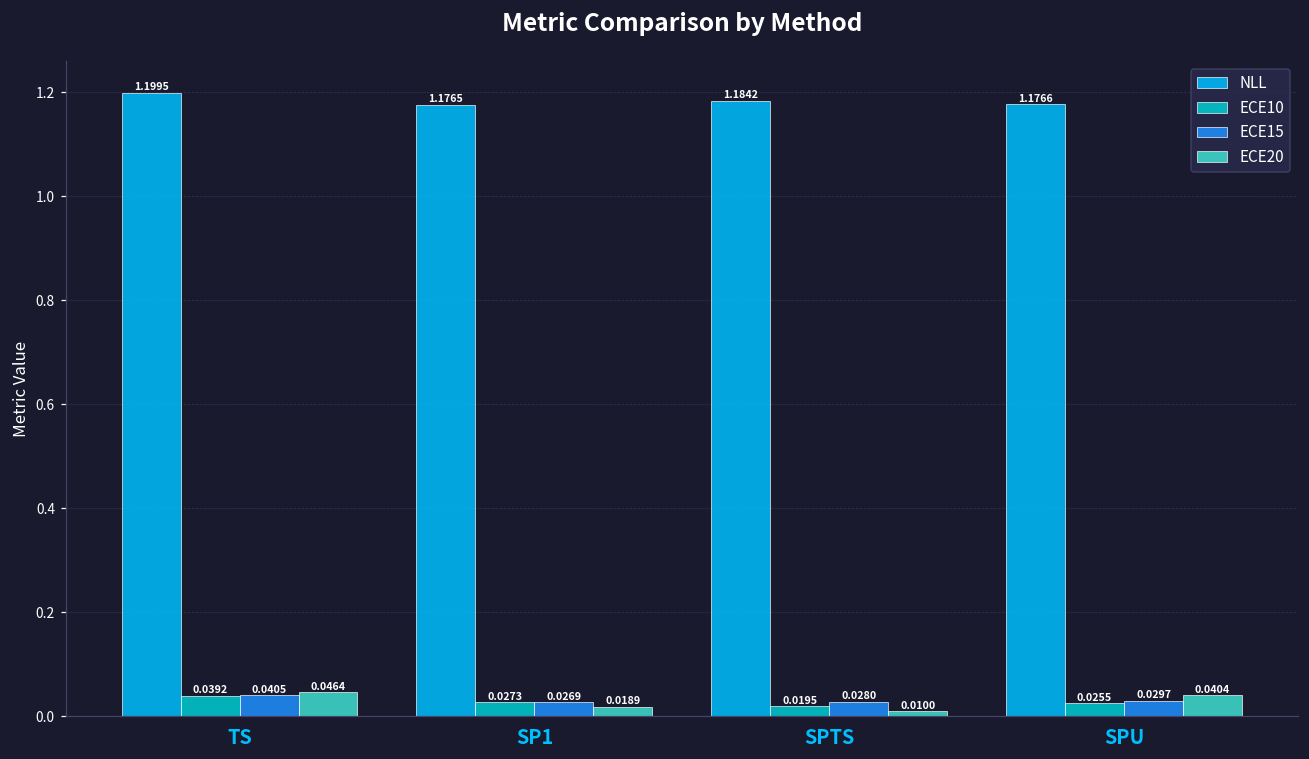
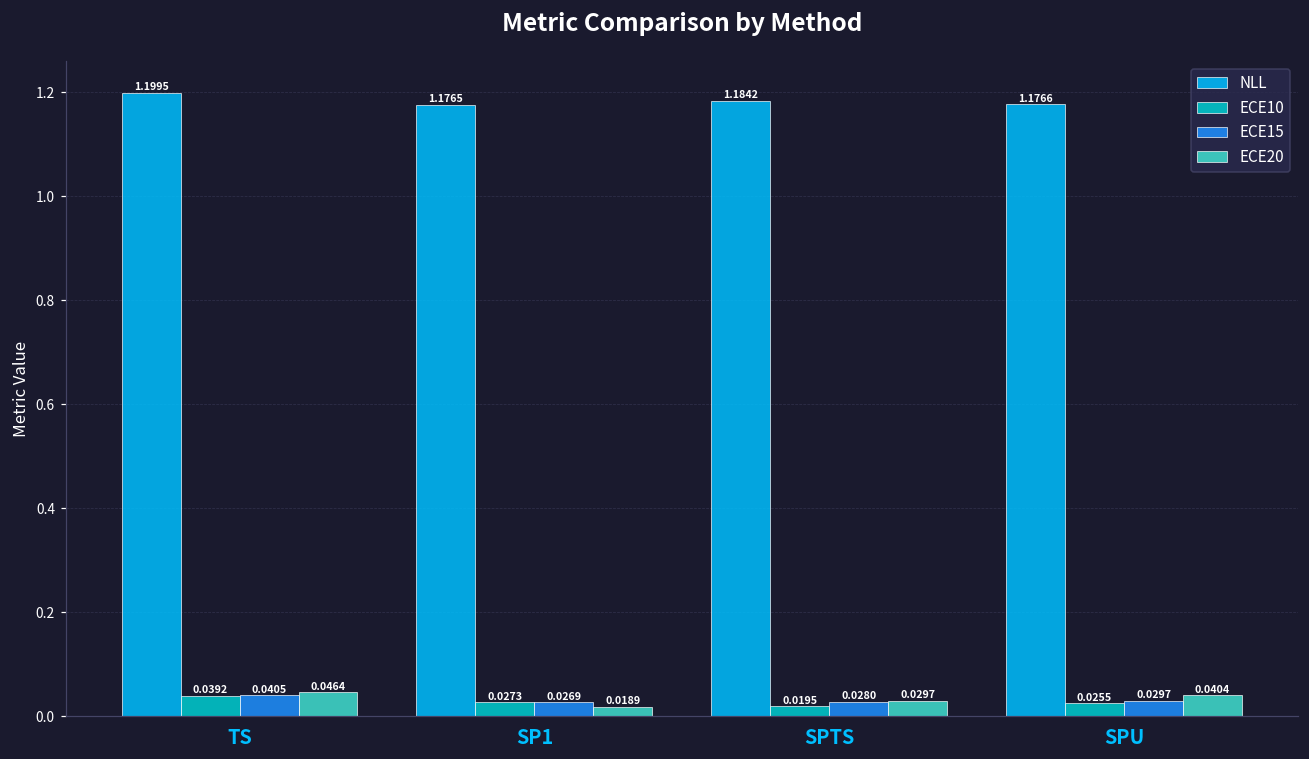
  {
    "ECE20": {
      "TS": 0.0464,
      "SP1": 0.0189,
-     "SPTS": 0.0100,
+     "SPTS": 0.0297,
      "SPU": 0.0404
    }
  }
